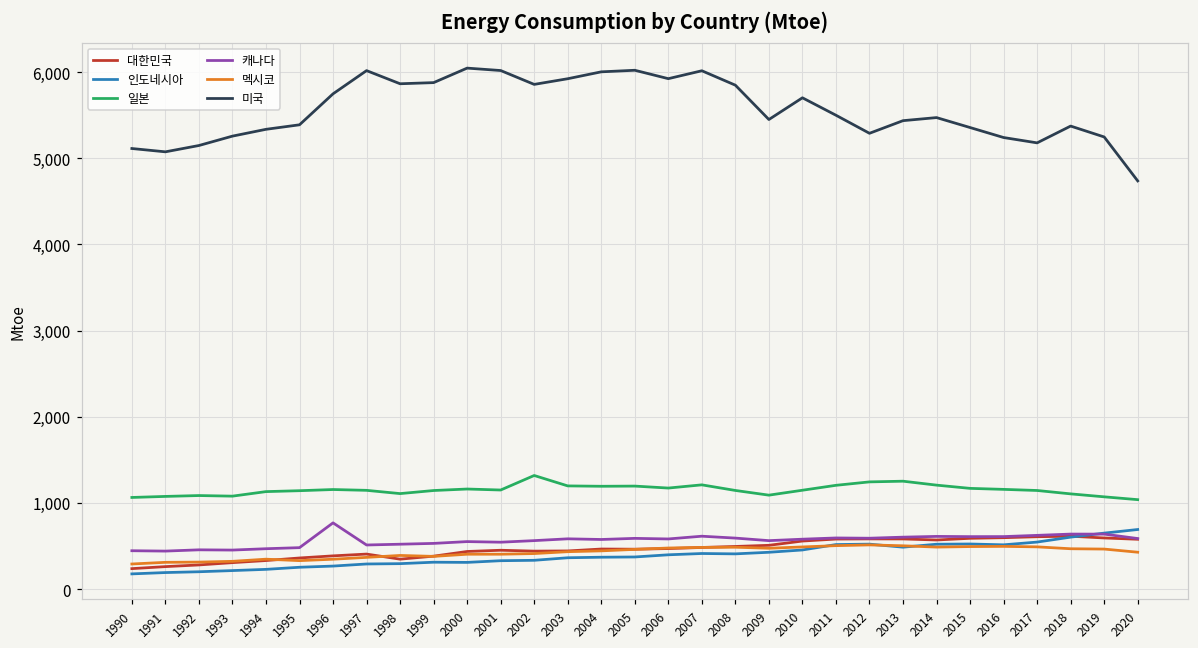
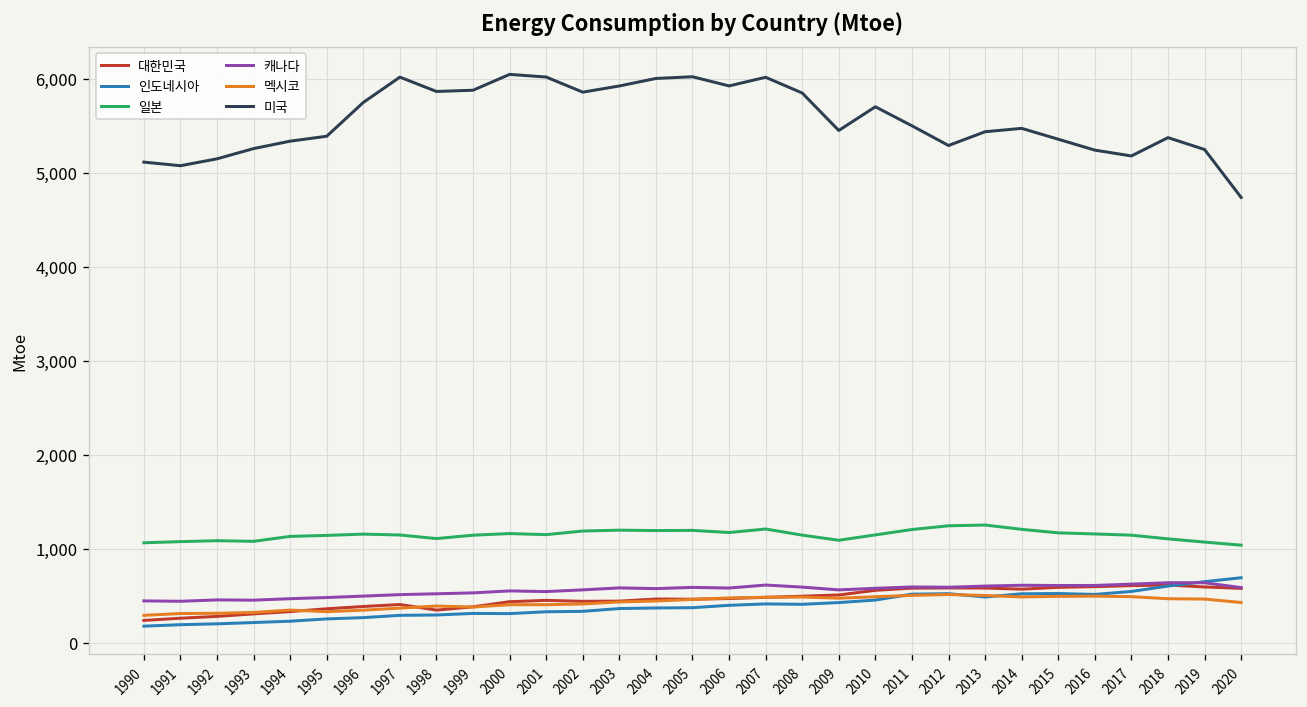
  {
    "대한민국": {
      "1990": "200",
      "1991": "300",
      "1992": "300",
      "1996": "400",
      "1997": "400",
      "1998": "300",
      "2000": "400",
      "2001": "500",
      "2009": "500",
      "2014": "600",
      "2019": "600"
    },
    "인도네시아": {
      "1990": "200",
      "1991": "200",
      "1992": "200",
      "1993": "200",
      "1994": "200",
      "1995": "300",
      "1996": "300",
      "1997": "300",
      "1998": "300",
      "1999": "300",
      "2000": "300",
      "2001": "300",
      "2002": "300",
      "2003": "400",
      "2004": "400",
      "2005": "400",
      "2006": "400",
      "2007": "400",
      "2008": "400",
      "2009": "400",
      "2010": "500",
      "2014": "500",
      "2017": "500",
      "2020": "700"
    },
    "일본": {
      "1990": "1,100",
      "1991": "1,100",
      "1992": "1,100",
      "1993": "1,100",
      "1994": "1,100",
      "1995": "1,100",
      "1996": "1,200",
      "1997": "1,100",
      "1998": "1,100",
      "1999": "1,100",
      "2000": "1,200",
      "2001": "1,200",
-     "2002": "1,300",
+     "2002": "1,200",
      "2003": "1,200",
      "2004": "1,200",
      "2005": "1,200",
      "2006": "1,200",
      "2007": "1,200",
      "2008": "1,100",
      "2009": "1,100",
      "2010": "1,100",
      "2011": "1,200",
      "2012": "1,200",
      "2013": "1,300",
      "2014": "1,200",
      "2015": "1,200",
      "2016": "1,200",
      "2017": "1,100",
      "2018": "1,100",
      "2019": "1,100",
      "2020": "1,000"
    },
    "캐나다": {
      "1990": "400",
      "1991": "400",
      "1992": "500",
      "1993": "500",
      "1994": "500",
      "1995": "500",
-     "1996": "800",
+     "1996": "500",
      "1997": "500",
      "1998": "500",
      "1999": "500",
      "2000": "600",
      "2001": "500",
      "2002": "600",
      "2003": "600",
      "2004": "600",
      "2005": "600",
      "2006": "600",
      "2007": "600",
      "2008": "600",
      "2009": "600",
      "2014": "600"
    },
    "멕시코": {
      "1990": "300",
      "1991": "300",
      "1992": "300",
      "1996": "300",
      "1997": "400",
      "1998": "400",
      "2000": "400",
      "2001": "400",
      "2009": "500",
      "2010": "500",
      "2014": "500",
      "2017": "500",
      "2018": "500",
      "2019": "500",
      "2020": "400"
    },
    "미국": {
      "1990": "5,100",
      "1991": "5,100",
      "1992": "5,100",
      "1993": "5,300",
      "1994": "5,300",
      "1995": "5,400",
      "1996": "5,700",
      "1997": "6,000",
      "1998": "5,900",
      "1999": "5,900",
      "2000": "6,000",
      "2001": "6,000",
      "2002": "5,900",
      "2003": "5,900",
      "2004": "6,000",
      "2005": "6,000",
      "2006": "5,900",
      "2007": "6,000",
      "2008": "5,800",
      "2009": "5,400",
      "2010": "5,700",
      "2011": "5,500",
      "2012": "5,300",
      "2013": "5,400",
      "2014": "5,500",
      "2015": "5,400",
      "2016": "5,200",
      "2017": "5,200",
      "2018": "5,400",
      "2019": "5,200",
      "2020": "4,700"
    }
  }
